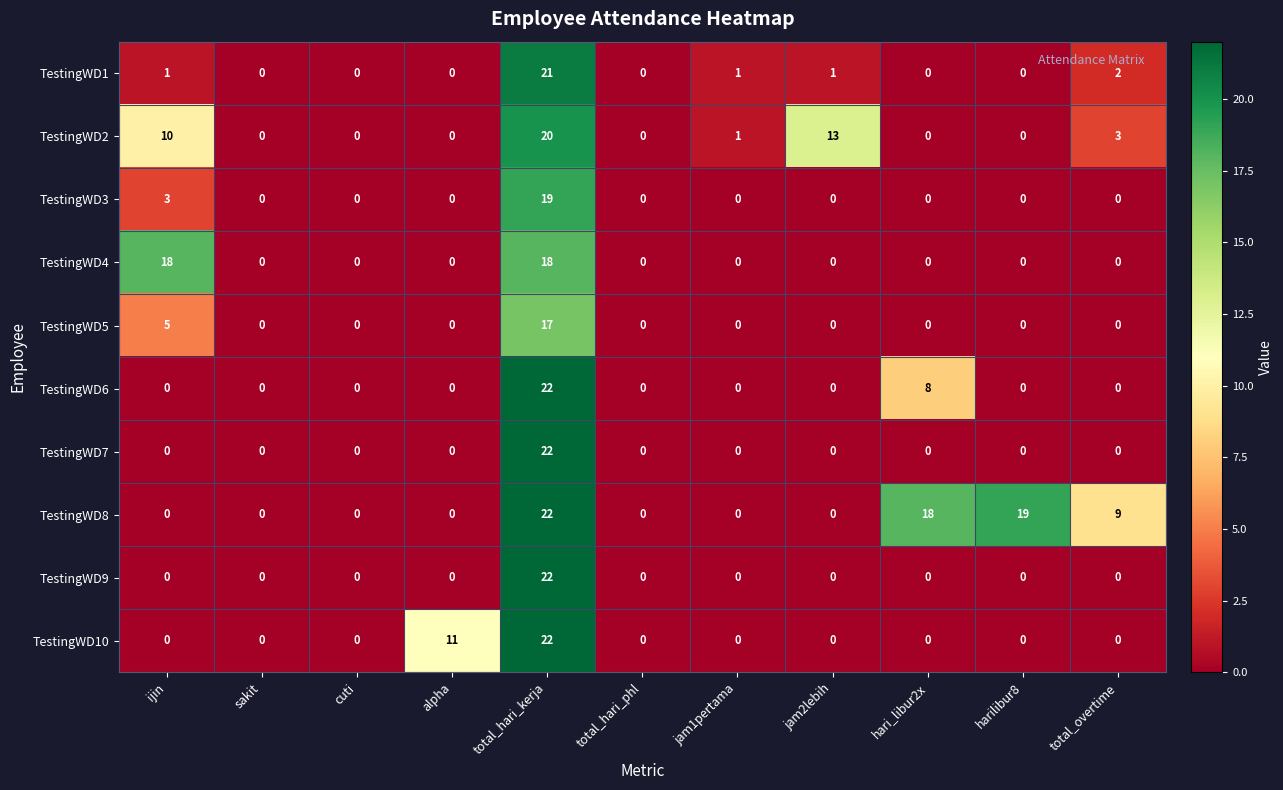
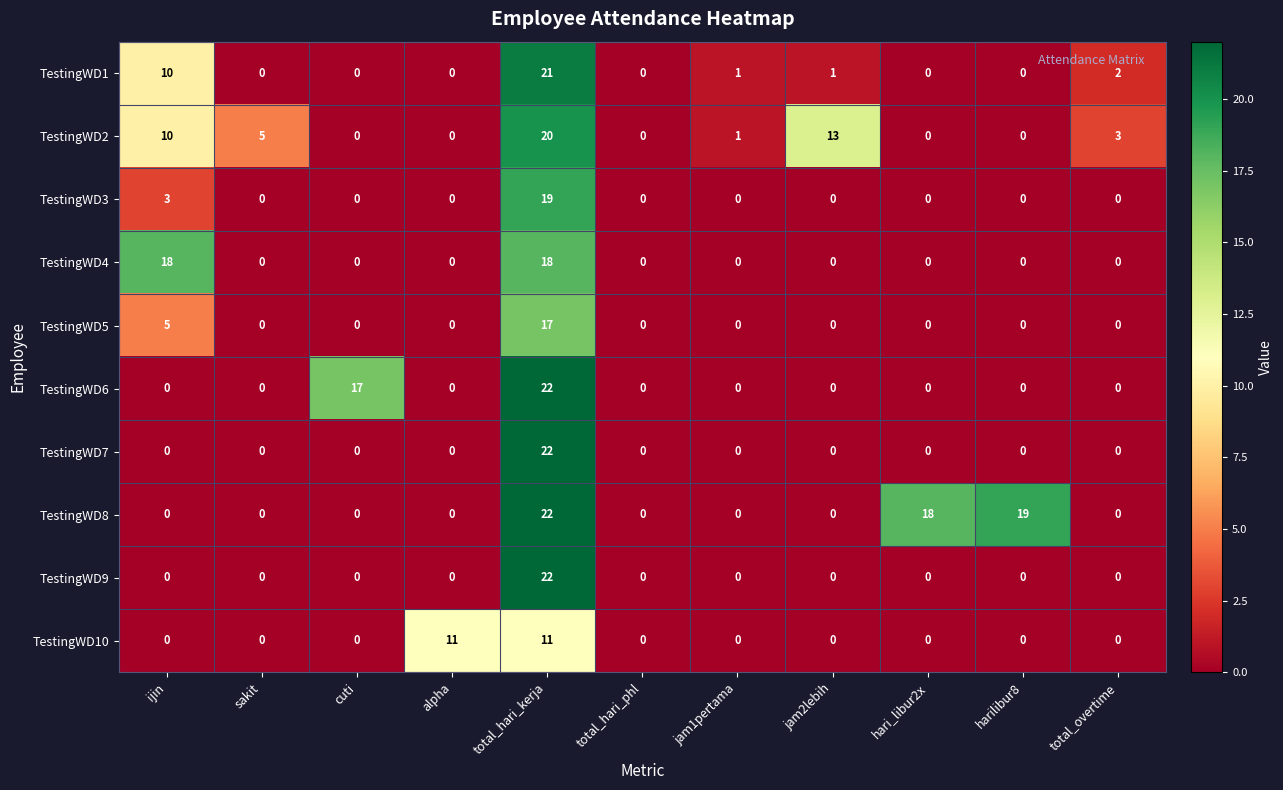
  {
    "TestingWD1": {
-     "ijin": 1,
+     "ijin": 10,
      "sakit": 0,
      "cuti": 0,
      "alpha": 0,
      "total_hari_kerja": 21,
      "total_hari_phl": 0,
      "jam1pertama": 1,
      "jam2lebih": 1,
      "hari_libur2x": 0,
      "harilibur8": 0
    },
    "TestingWD2": {
      "ijin": 10,
-     "sakit": 0,
+     "sakit": 5,
      "cuti": 0,
      "alpha": 0,
      "total_hari_kerja": 20,
      "total_hari_phl": 0,
      "jam1pertama": 1,
      "jam2lebih": 13,
      "hari_libur2x": 0,
      "harilibur8": 0,
      "total_overtime": 3
    },
    "TestingWD3": {
      "ijin": 3,
      "sakit": 0,
      "cuti": 0,
      "alpha": 0,
      "total_hari_kerja": 19,
      "total_hari_phl": 0,
      "jam1pertama": 0,
      "jam2lebih": 0,
      "hari_libur2x": 0,
      "harilibur8": 0,
      "total_overtime": 0
    },
    "TestingWD4": {
      "ijin": 18,
      "sakit": 0,
      "cuti": 0,
      "alpha": 0,
      "total_hari_kerja": 18,
      "total_hari_phl": 0,
      "jam1pertama": 0,
      "jam2lebih": 0,
      "hari_libur2x": 0,
      "harilibur8": 0,
      "total_overtime": 0
    },
    "TestingWD5": {
      "ijin": 5,
      "sakit": 0,
      "cuti": 0,
      "alpha": 0,
      "total_hari_kerja": 17,
      "total_hari_phl": 0,
      "jam1pertama": 0,
      "jam2lebih": 0,
      "hari_libur2x": 0,
      "harilibur8": 0,
      "total_overtime": 0
    },
    "TestingWD6": {
      "ijin": 0,
      "sakit": 0,
-     "cuti": 0,
+     "cuti": 17,
      "alpha": 0,
      "total_hari_kerja": 22,
      "total_hari_phl": 0,
      "jam1pertama": 0,
      "jam2lebih": 0,
-     "hari_libur2x": 8,
+     "hari_libur2x": 0,
      "harilibur8": 0,
      "total_overtime": 0
    },
    "TestingWD7": {
      "ijin": 0,
      "sakit": 0,
      "cuti": 0,
      "alpha": 0,
      "total_hari_kerja": 22,
      "total_hari_phl": 0,
      "jam1pertama": 0,
      "jam2lebih": 0,
      "hari_libur2x": 0,
      "harilibur8": 0,
      "total_overtime": 0
    },
    "TestingWD8": {
      "ijin": 0,
      "sakit": 0,
      "cuti": 0,
      "alpha": 0,
      "total_hari_kerja": 22,
      "total_hari_phl": 0,
      "jam1pertama": 0,
      "jam2lebih": 0,
      "hari_libur2x": 18,
      "harilibur8": 19,
-     "total_overtime": 9
+     "total_overtime": 0
    },
    "TestingWD9": {
      "ijin": 0,
      "sakit": 0,
      "cuti": 0,
      "alpha": 0,
      "total_hari_kerja": 22,
      "total_hari_phl": 0,
      "jam1pertama": 0,
      "jam2lebih": 0,
      "hari_libur2x": 0,
      "harilibur8": 0,
      "total_overtime": 0
    },
    "TestingWD10": {
      "ijin": 0,
      "sakit": 0,
      "cuti": 0,
      "alpha": 11,
-     "total_hari_kerja": 22,
+     "total_hari_kerja": 11,
      "total_hari_phl": 0,
      "jam1pertama": 0,
      "jam2lebih": 0,
      "hari_libur2x": 0,
      "harilibur8": 0,
      "total_overtime": 0
    }
  }
